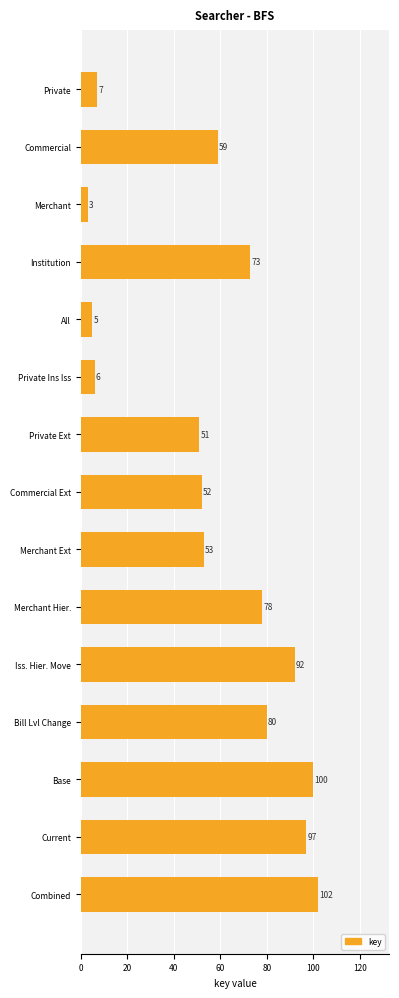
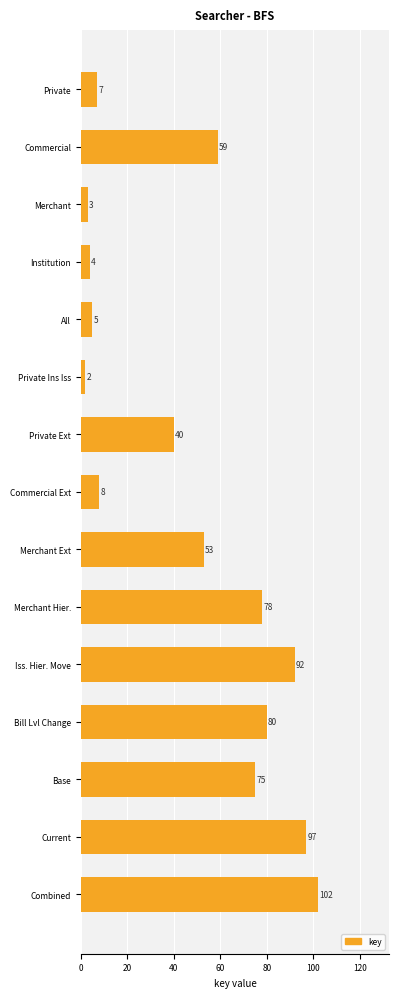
  {
    "Private": 7,
    "Commercial": 59,
    "Merchant": 3,
-   "Institution": 73,
+   "Institution": 4,
    "All": 5,
-   "Private Ins Iss": 6,
-   "Private Ext": 51,
-   "Commercial Ext": 52,
+   "Private Ins Iss": 2,
+   "Private Ext": 40,
+   "Commercial Ext": 8,
    "Merchant Ext": 53,
    "Merchant Hier.": 78,
    "Iss. Hier. Move": 92,
    "Bill Lvl Change": 80,
-   "Base": 100,
+   "Base": 75,
    "Current": 97,
    "Combined": 102
  }
